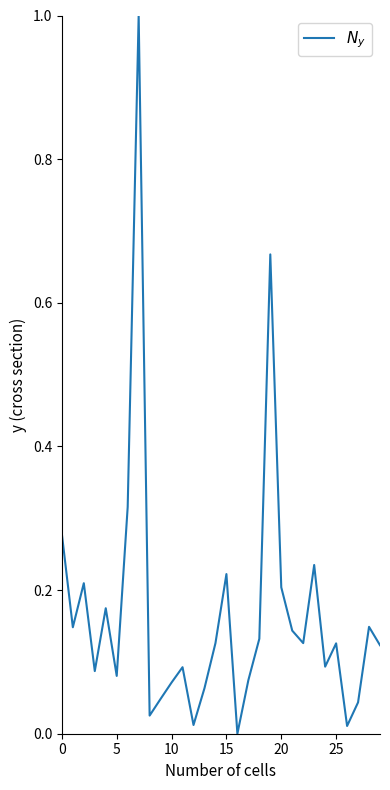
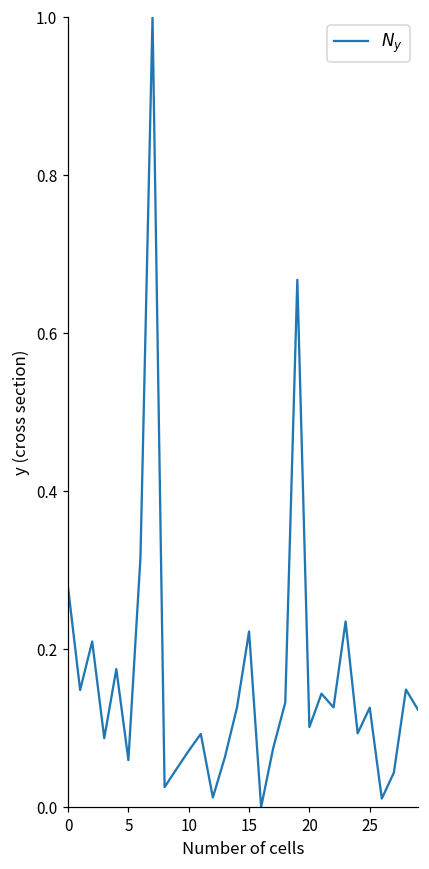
  {
    "0": 0.28,
-   "5": 0.08,
+   "5": 0.06,
    "10": 0.07,
    "15": 0.22,
-   "20": 0.20,
+   "20": 0.10,
    "25": 0.13
  }
